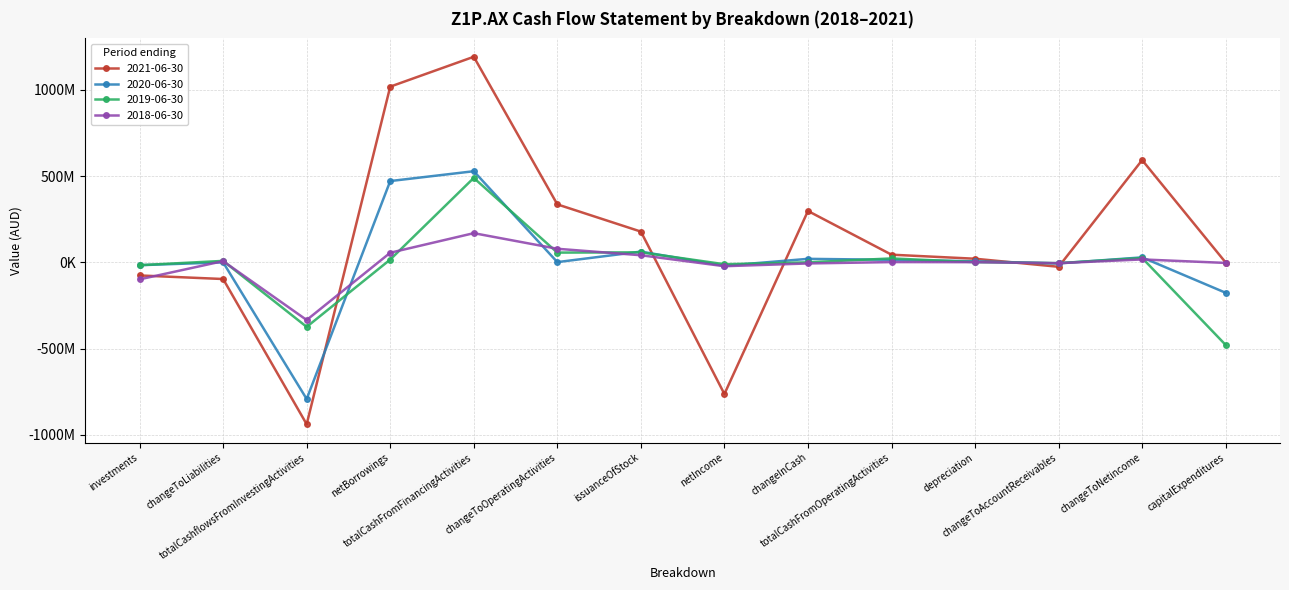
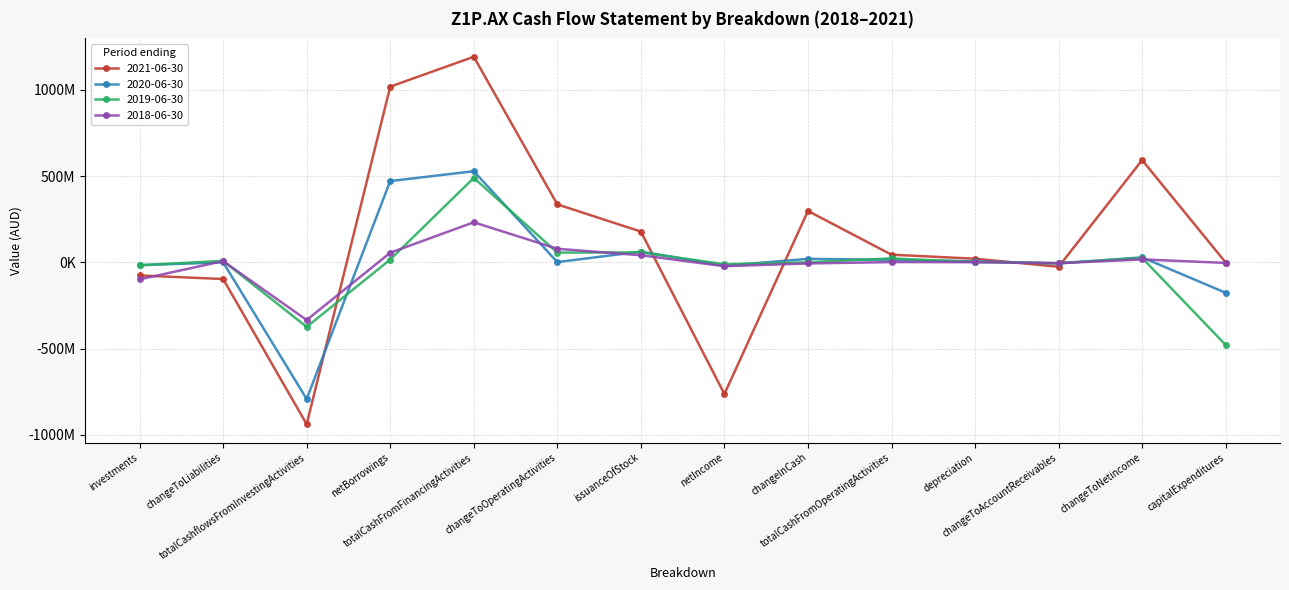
  {
    "2021-06-30": {
      "investments": -80000000,
      "changeToLiabilities": -100000000,
      "totalCashflowsFromInvestingActivities": -940000000,
      "netBorrowings": 1020000000,
      "totalCashFromFinancingActivities": 1190000000,
      "changeToOperatingActivities": 340000000,
      "issuanceOfStock": 180000000,
      "netIncome": -760000000,
      "changeInCash": 300000000,
      "totalCashFromOperatingActivities": 40000000,
      "depreciation": 20000000,
      "changeToAccountReceivables": -30000000,
      "changeToNetincome": 590000000
    },
    "2020-06-30": {
      "totalCashflowsFromInvestingActivities": -790000000,
      "netBorrowings": 470000000,
      "totalCashFromFinancingActivities": 530000000,
      "changeToOperatingActivities": 0,
      "changeInCash": 20000000,
      "capitalExpenditures": -180000000
    },
    "2019-06-30": {
      "totalCashflowsFromInvestingActivities": -370000000,
      "netBorrowings": 20000000,
      "totalCashFromFinancingActivities": 490000000,
      "changeToOperatingActivities": 60000000,
      "capitalExpenditures": -480000000
    },
    "2018-06-30": {
      "investments": -100000000,
      "totalCashflowsFromInvestingActivities": -330000000,
      "netBorrowings": 60000000,
-     "totalCashFromFinancingActivities": 170000000,
+     "totalCashFromFinancingActivities": 230000000,
      "changeToOperatingActivities": 80000000,
      "issuanceOfStock": 40000000
    }
  }
